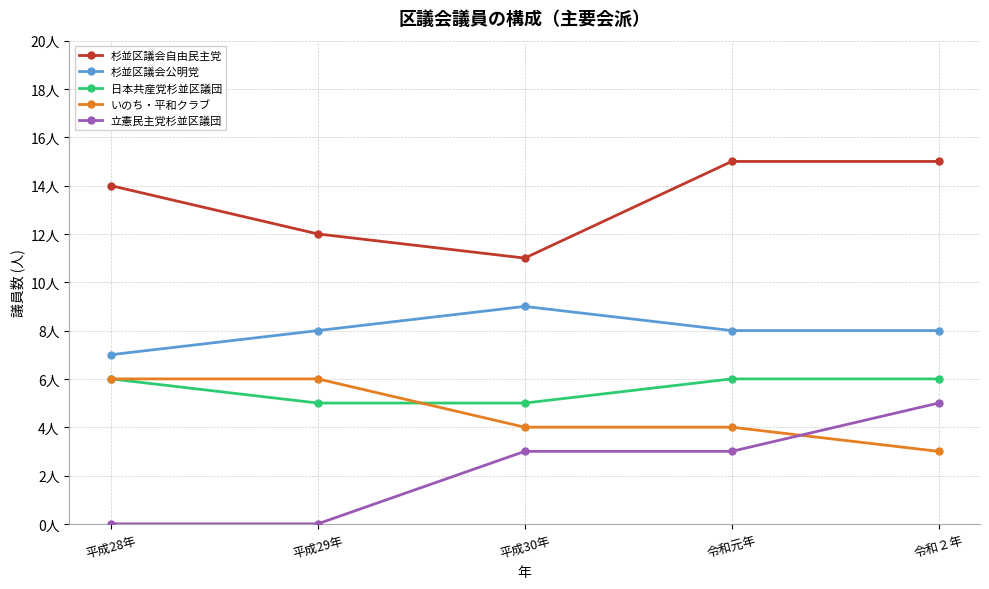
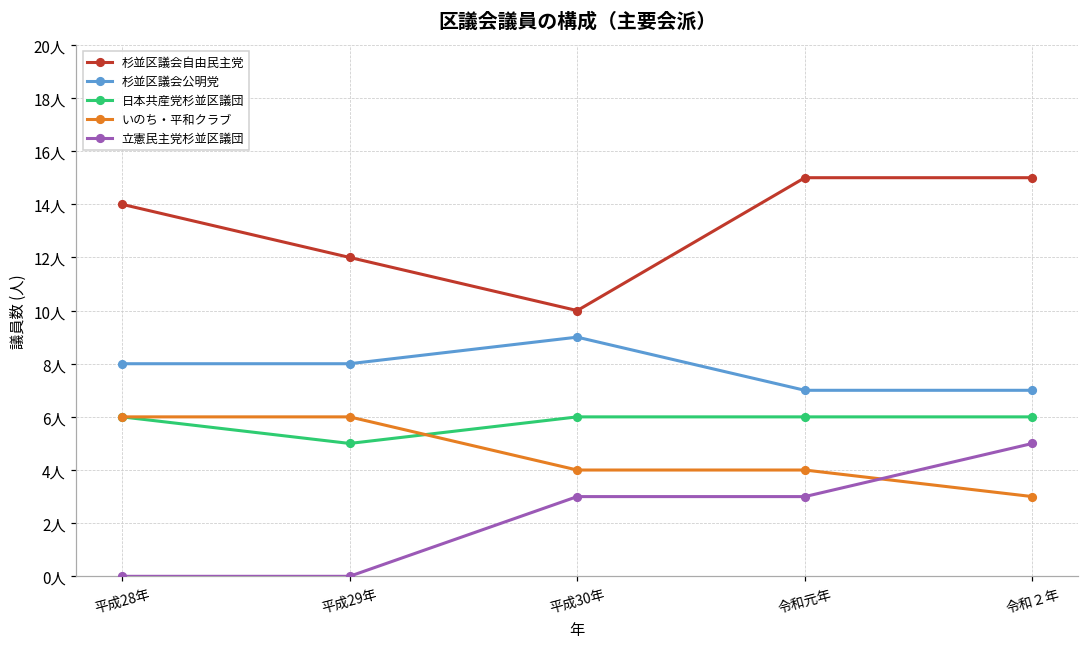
  {
    "杉並区議会自由民主党": {
      "平成28年": "14人",
      "平成29年": "12人",
-     "平成30年": "11人",
+     "平成30年": "10人",
      "令和元年": "15人",
      "令和２年": "15人"
    },
    "杉並区議会公明党": {
-     "平成28年": "7人",
+     "平成28年": "8人",
      "平成29年": "8人",
      "平成30年": "9人",
-     "令和元年": "8人",
-     "令和２年": "8人"
+     "令和元年": "7人",
+     "令和２年": "7人"
    },
    "日本共産党杉並区議団": {
      "平成29年": "5人",
-     "平成30年": "5人",
+     "平成30年": "6人",
      "令和元年": "6人",
      "令和２年": "6人"
    },
    "いのち・平和クラブ": {
      "平成29年": "6人",
      "平成30年": "4人",
      "令和元年": "4人",
      "令和２年": "3人"
    },
    "立憲民主党杉並区議団": {
      "平成28年": "0人",
      "平成29年": "0人",
      "平成30年": "3人",
      "令和元年": "3人",
      "令和２年": "5人"
    }
  }
